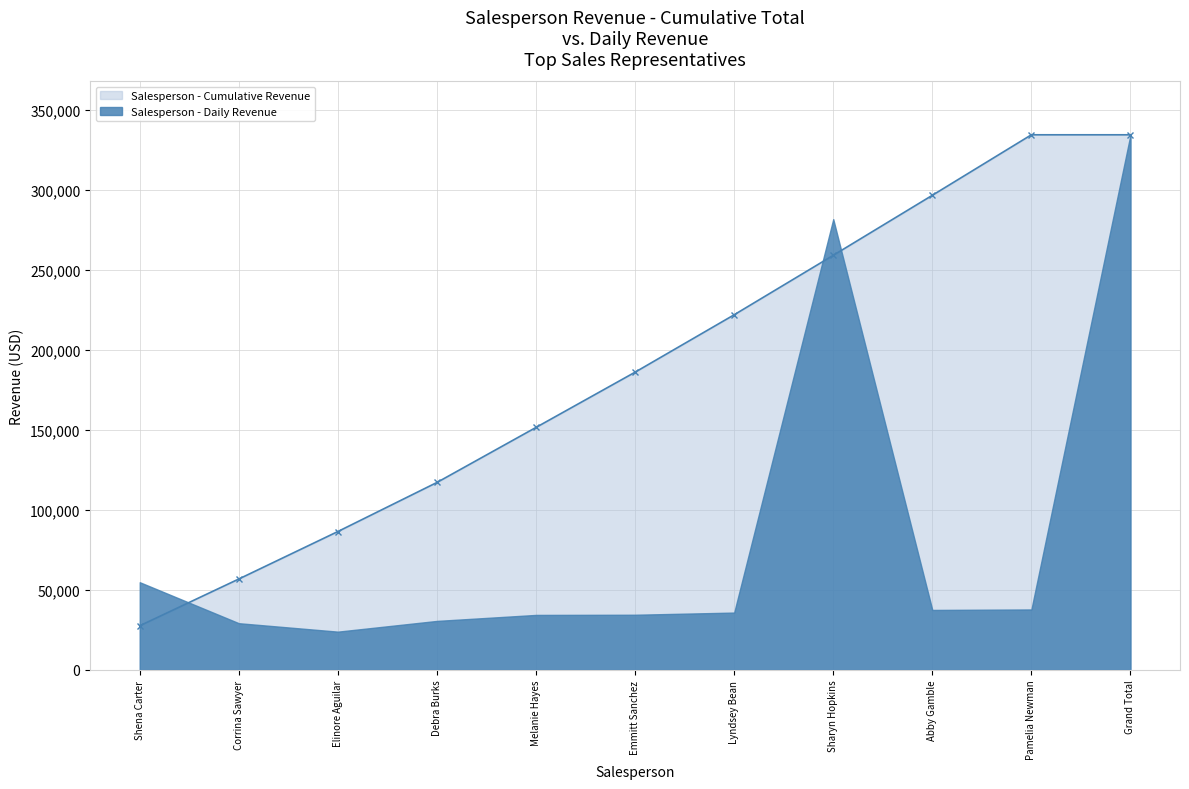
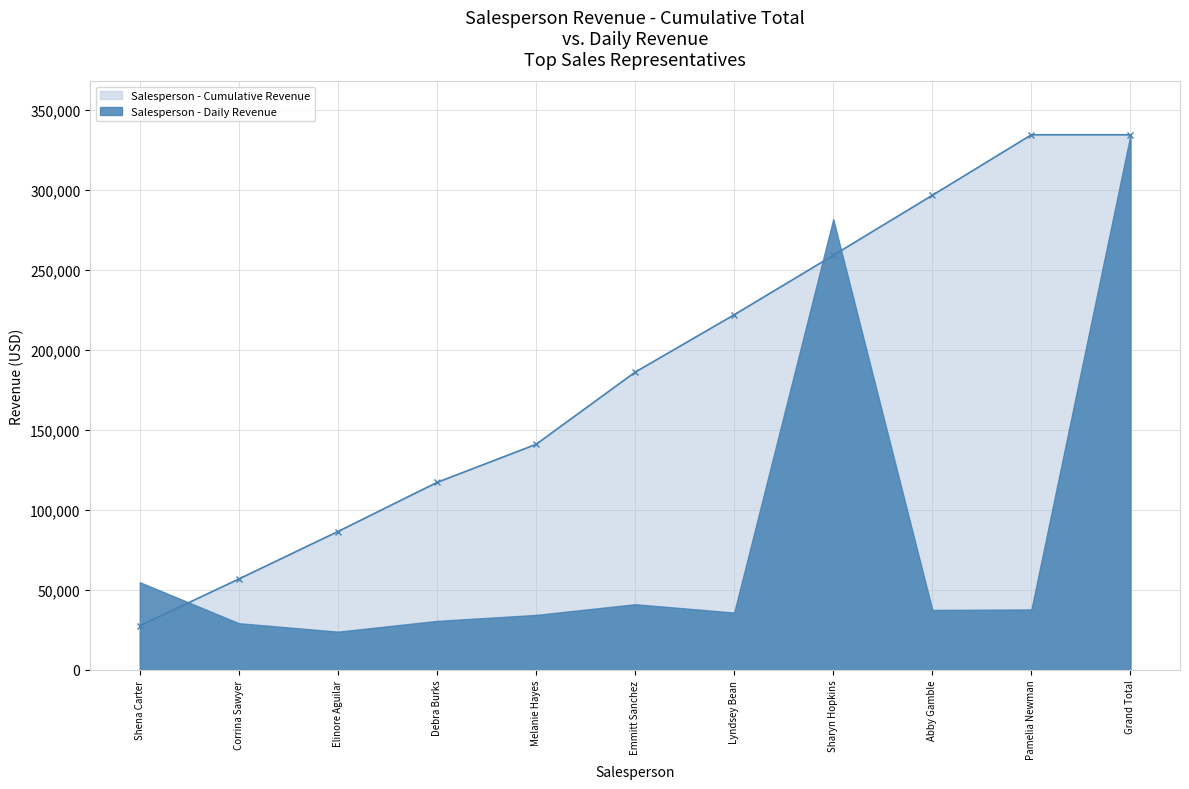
  {
    "Salesperson - Cumulative Revenue": {
      "Shena Carter": "28,000",
      "Corrina Sawyer": "57,000",
      "Elinore Aguilar": "86,000",
      "Debra Burks": "117,000",
-     "Melanie Hayes": "152,000",
+     "Melanie Hayes": "141,000",
      "Emmitt Sanchez": "186,000",
      "Lyndsey Bean": "222,000",
      "Sharyn Hopkins": "259,000",
      "Abby Gamble": "297,000",
      "Pamelia Newman": "334,000"
    },
    "Salesperson - Daily Revenue": {
      "Shena Carter": "55,000",
      "Corrina Sawyer": "29,000",
      "Elinore Aguilar": "24,000",
      "Debra Burks": "31,000",
      "Melanie Hayes": "34,000",
-     "Emmitt Sanchez": "35,000",
+     "Emmitt Sanchez": "41,000",
      "Lyndsey Bean": "36,000",
      "Sharyn Hopkins": "282,000",
      "Abby Gamble": "38,000",
      "Pamelia Newman": "38,000"
    }
  }
